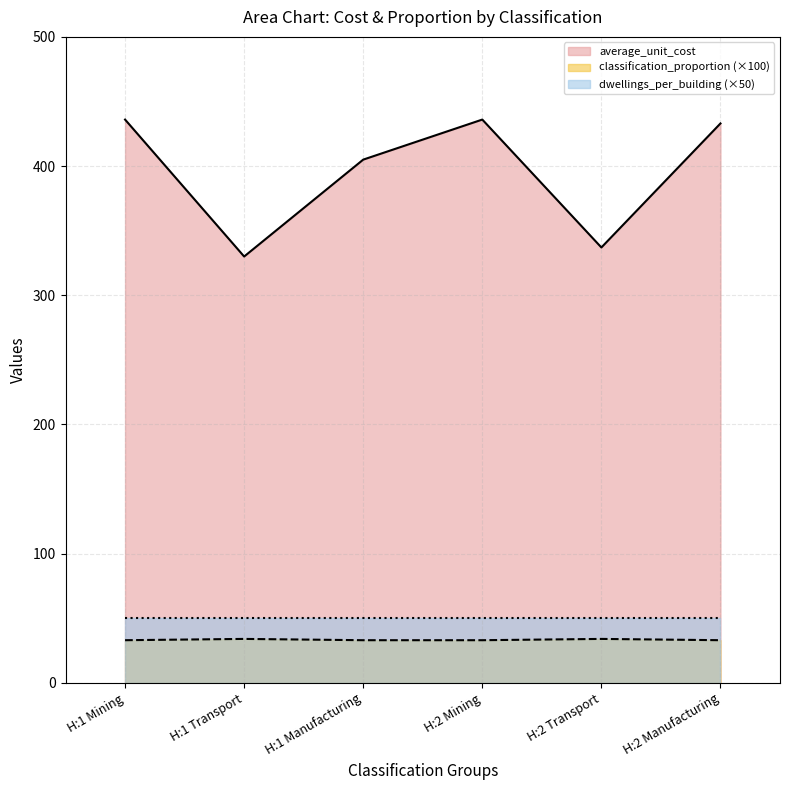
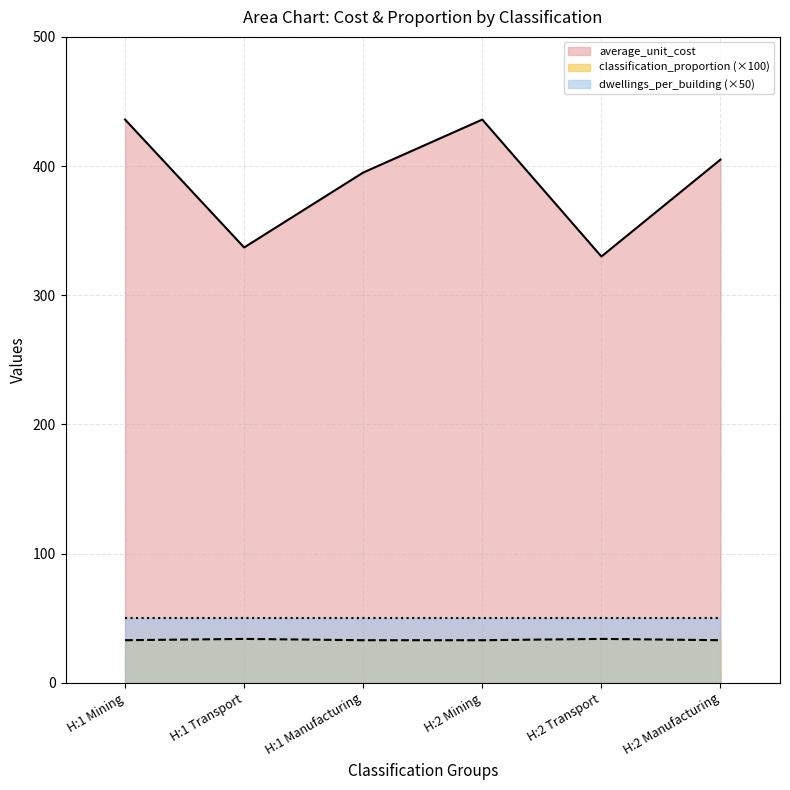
  {
    "average_unit_cost": {
      "H:1 Mining": 436,
-     "H:1 Transport": 330,
-     "H:1 Manufacturing": 405,
+     "H:1 Transport": 337,
+     "H:1 Manufacturing": 395,
      "H:2 Mining": 436,
-     "H:2 Transport": 337,
-     "H:2 Manufacturing": 433
+     "H:2 Transport": 330,
+     "H:2 Manufacturing": 405
    },
    "classification_proportion (×100)": {
      "H:1 Mining": 33,
      "H:1 Transport": 34,
      "H:1 Manufacturing": 33,
      "H:2 Mining": 33,
      "H:2 Transport": 34,
      "H:2 Manufacturing": 33
    },
    "dwellings_per_building (×50)": {
      "H:1 Mining": 50,
      "H:1 Transport": 50,
      "H:1 Manufacturing": 50,
      "H:2 Mining": 50,
      "H:2 Transport": 50,
      "H:2 Manufacturing": 50
    }
  }
